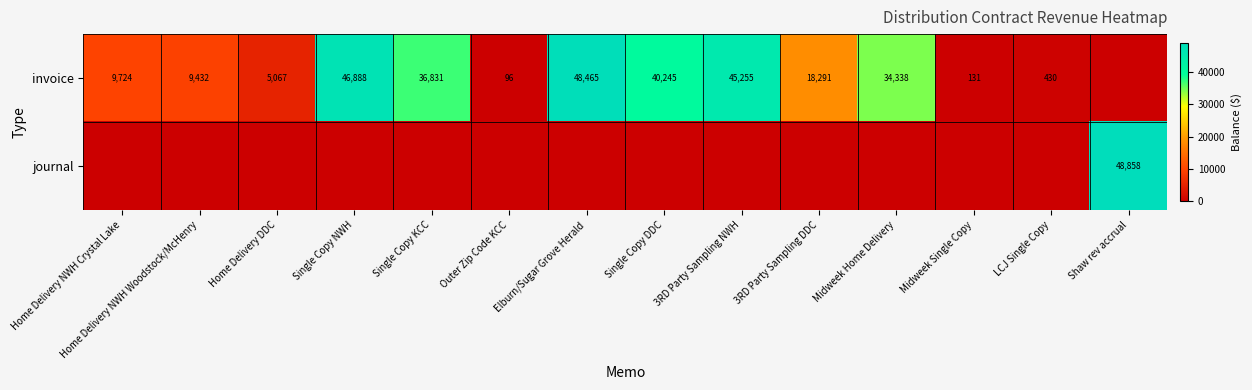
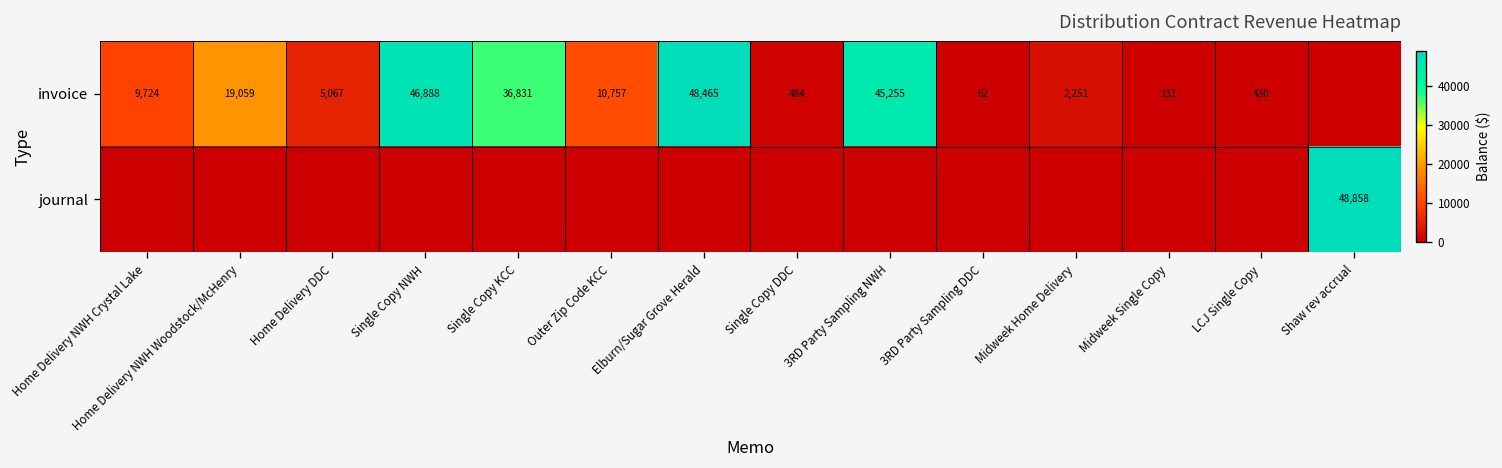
  {
    "invoice": {
      "Home Delivery NWH Crystal Lake": "9,724",
-     "Home Delivery NWH Woodstock/McHenry": "9,432",
+     "Home Delivery NWH Woodstock/McHenry": "19,059",
      "Home Delivery DDC": "5,067",
      "Single Copy NWH": "46,888",
      "Single Copy KCC": "36,831",
-     "Outer Zip Code KCC": "96",
+     "Outer Zip Code KCC": "10,757",
      "Elburn/Sugar Grove Herald": "48,465",
-     "Single Copy DDC": "40,245",
+     "Single Copy DDC": "484",
      "3RD Party Sampling NWH": "45,255",
-     "3RD Party Sampling DDC": "18,291",
-     "Midweek Home Delivery": "34,338",
+     "3RD Party Sampling DDC": "62",
+     "Midweek Home Delivery": "2,251",
      "Midweek Single Copy": "131",
      "LCJ Single Copy": "430"
    },
    "journal": {
      "Shaw rev accrual": "48,858"
    }
  }
